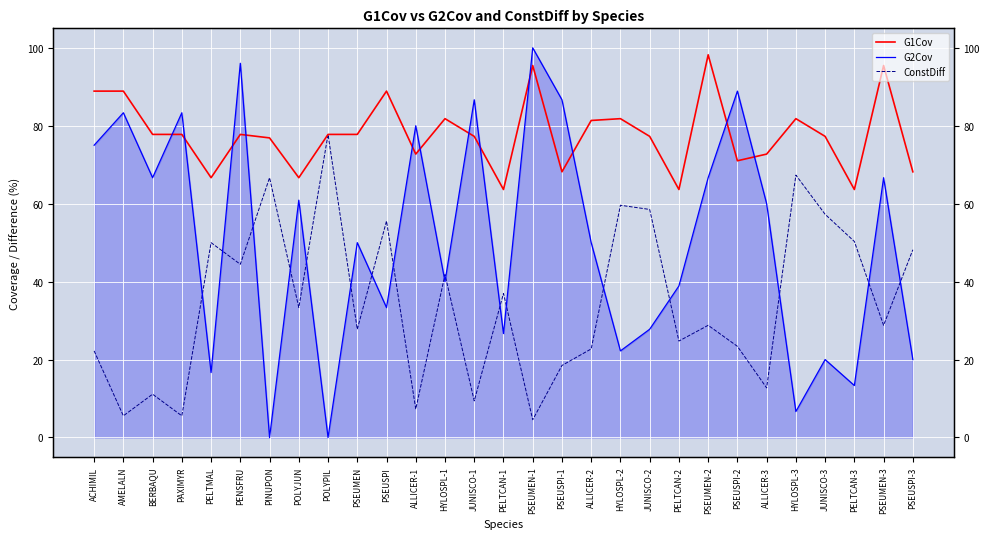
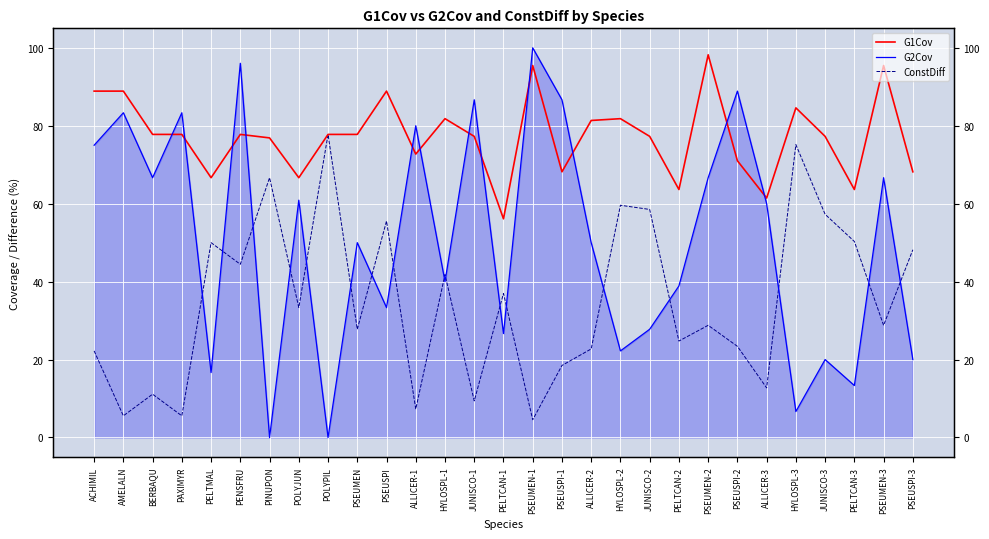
  {
    "G1Cov": {
      "ACHIMIL": 89,
      "AMELALN": 89,
      "BERBAQU": 78,
      "PAXIMYR": 78,
      "PELTMAL": 67,
      "PENSFRU": 78,
      "PINUPON": 77,
      "POLYJUN": 67,
      "PSEUMEN": 78,
      "PSEUSPI": 89,
      "ALLICER-1": 73,
      "HYLOSPL-1": 82,
      "JUNISCO-1": 77,
-     "PELTCAN-1": 64,
+     "PELTCAN-1": 56,
      "PSEUMEN-1": 95,
      "PSEUSPI-1": 68,
      "ALLICER-2": 81,
      "HYLOSPL-2": 82,
      "JUNISCO-2": 77,
      "PELTCAN-2": 64,
      "PSEUMEN-2": 98,
      "PSEUSPI-2": 71,
-     "ALLICER-3": 73,
-     "HYLOSPL-3": 82,
+     "ALLICER-3": 61,
+     "HYLOSPL-3": 85,
      "JUNISCO-3": 77,
      "PELTCAN-3": 64,
      "PSEUSPI-3": 68
    },
    "G2Cov": {
      "ACHIMIL": 75,
      "AMELALN": 83,
      "BERBAQU": 67,
      "PAXIMYR": 83,
      "PELTMAL": 17,
      "PENSFRU": 96,
      "PINUPON": 0,
      "POLYJUN": 61,
      "POLYPIL": 0,
      "PSEUMEN": 50,
      "PSEUSPI": 33,
      "ALLICER-1": 80,
      "HYLOSPL-1": 40,
      "JUNISCO-1": 87,
      "PELTCAN-1": 27,
      "PSEUMEN-1": 100,
      "PSEUSPI-1": 87,
      "ALLICER-2": 50,
      "HYLOSPL-2": 22,
      "JUNISCO-2": 28,
      "PELTCAN-2": 39,
      "PSEUMEN-2": 67,
      "PSEUSPI-2": 89,
      "ALLICER-3": 60,
      "HYLOSPL-3": 7,
      "JUNISCO-3": 20,
      "PELTCAN-3": 13,
      "PSEUMEN-3": 67,
      "PSEUSPI-3": 20
    },
    "ConstDiff": {
      "ACHIMIL": 22,
      "AMELALN": 6,
      "BERBAQU": 11,
      "PAXIMYR": 6,
      "PELTMAL": 50,
      "PENSFRU": 44,
      "PINUPON": 67,
      "POLYJUN": 33,
      "PSEUMEN": 28,
      "PSEUSPI": 56,
      "ALLICER-1": 7,
      "HYLOSPL-1": 42,
      "JUNISCO-1": 9,
      "PELTCAN-1": 37,
      "PSEUMEN-1": 5,
      "PSEUSPI-1": 18,
      "ALLICER-2": 23,
      "HYLOSPL-2": 60,
      "JUNISCO-2": 59,
      "PELTCAN-2": 25,
      "PSEUMEN-2": 29,
      "PSEUSPI-2": 23,
      "ALLICER-3": 13,
-     "HYLOSPL-3": 67,
+     "HYLOSPL-3": 75,
      "JUNISCO-3": 57,
      "PELTCAN-3": 50,
      "PSEUMEN-3": 29,
      "PSEUSPI-3": 48
    }
  }
